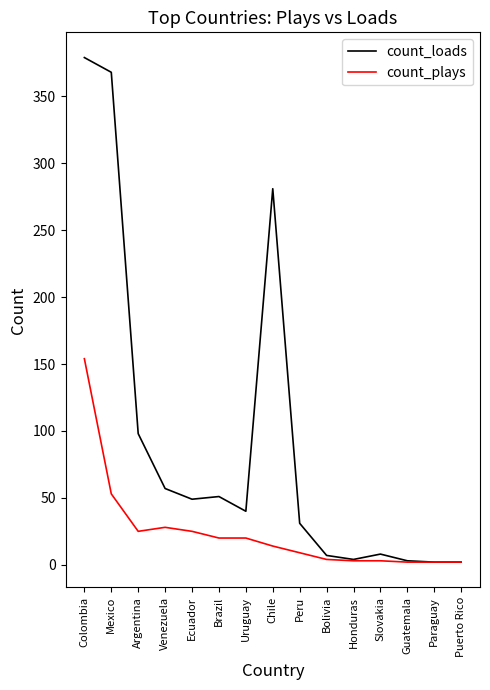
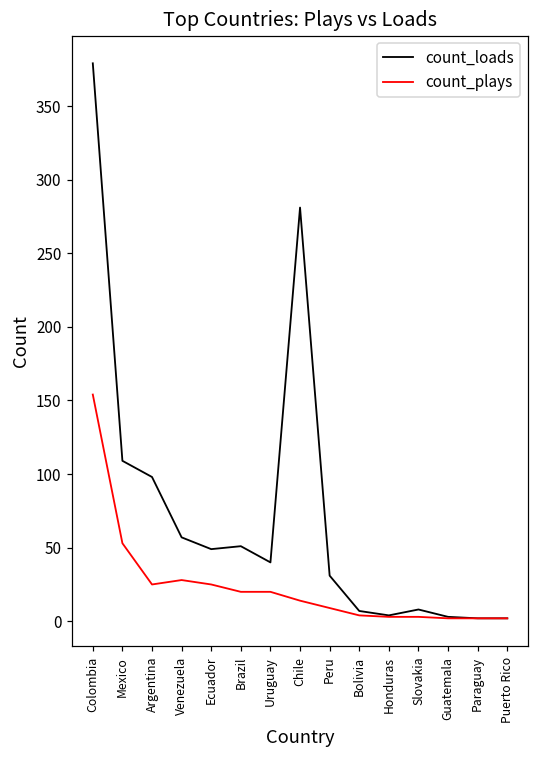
  {
    "count_loads": {
      "Colombia": 379,
-     "Mexico": 368,
+     "Mexico": 109,
      "Argentina": 98,
      "Venezuela": 57,
      "Ecuador": 49,
      "Brazil": 51,
      "Uruguay": 40,
      "Chile": 281,
      "Peru": 31,
      "Bolivia": 7,
      "Slovakia": 8
    },
    "count_plays": {
      "Colombia": 154,
      "Mexico": 53,
      "Argentina": 25,
      "Venezuela": 28,
      "Ecuador": 25,
      "Brazil": 20,
      "Uruguay": 20,
      "Chile": 14,
      "Peru": 9,
      "Bolivia": 4,
      "Slovakia": 3
    }
  }
